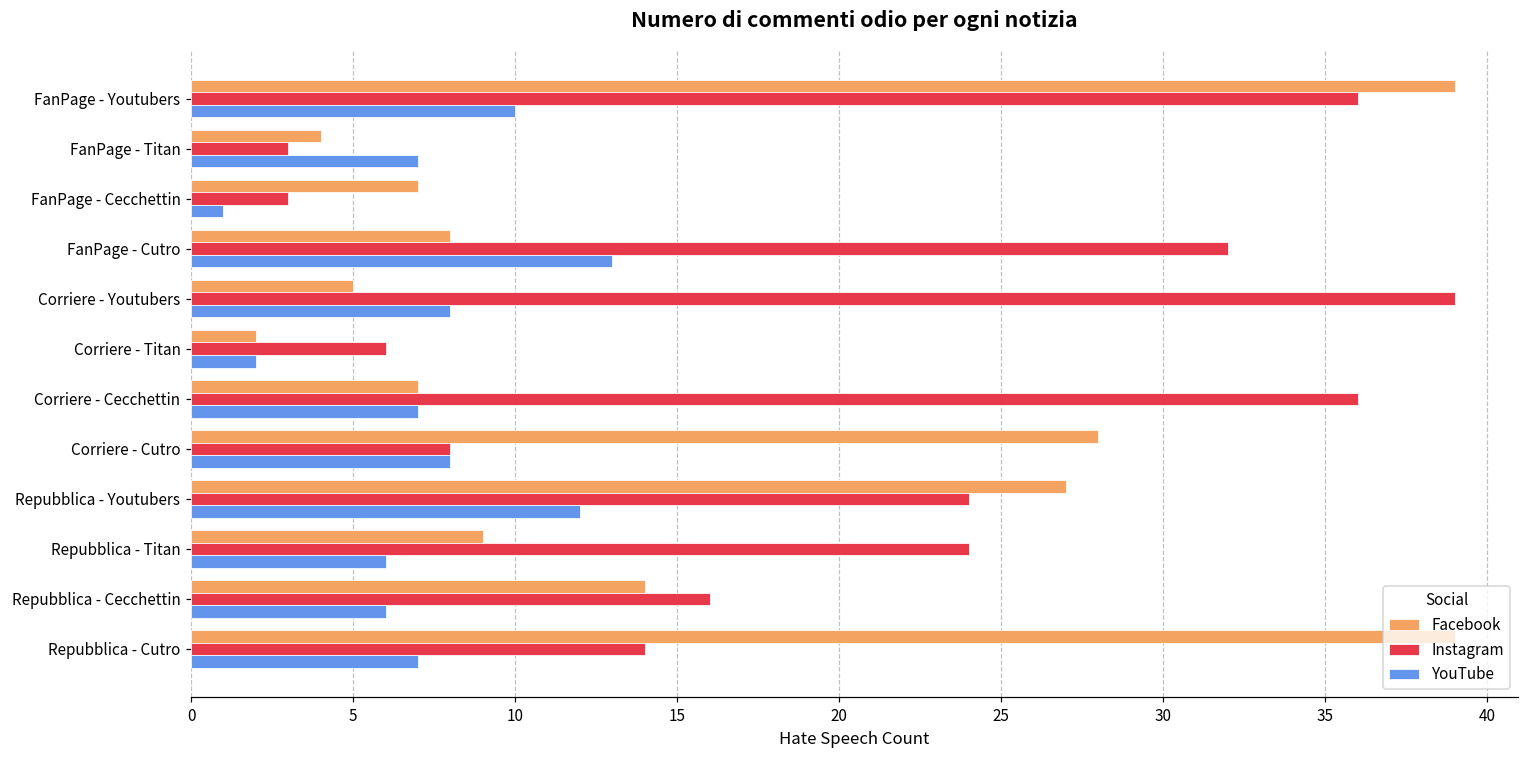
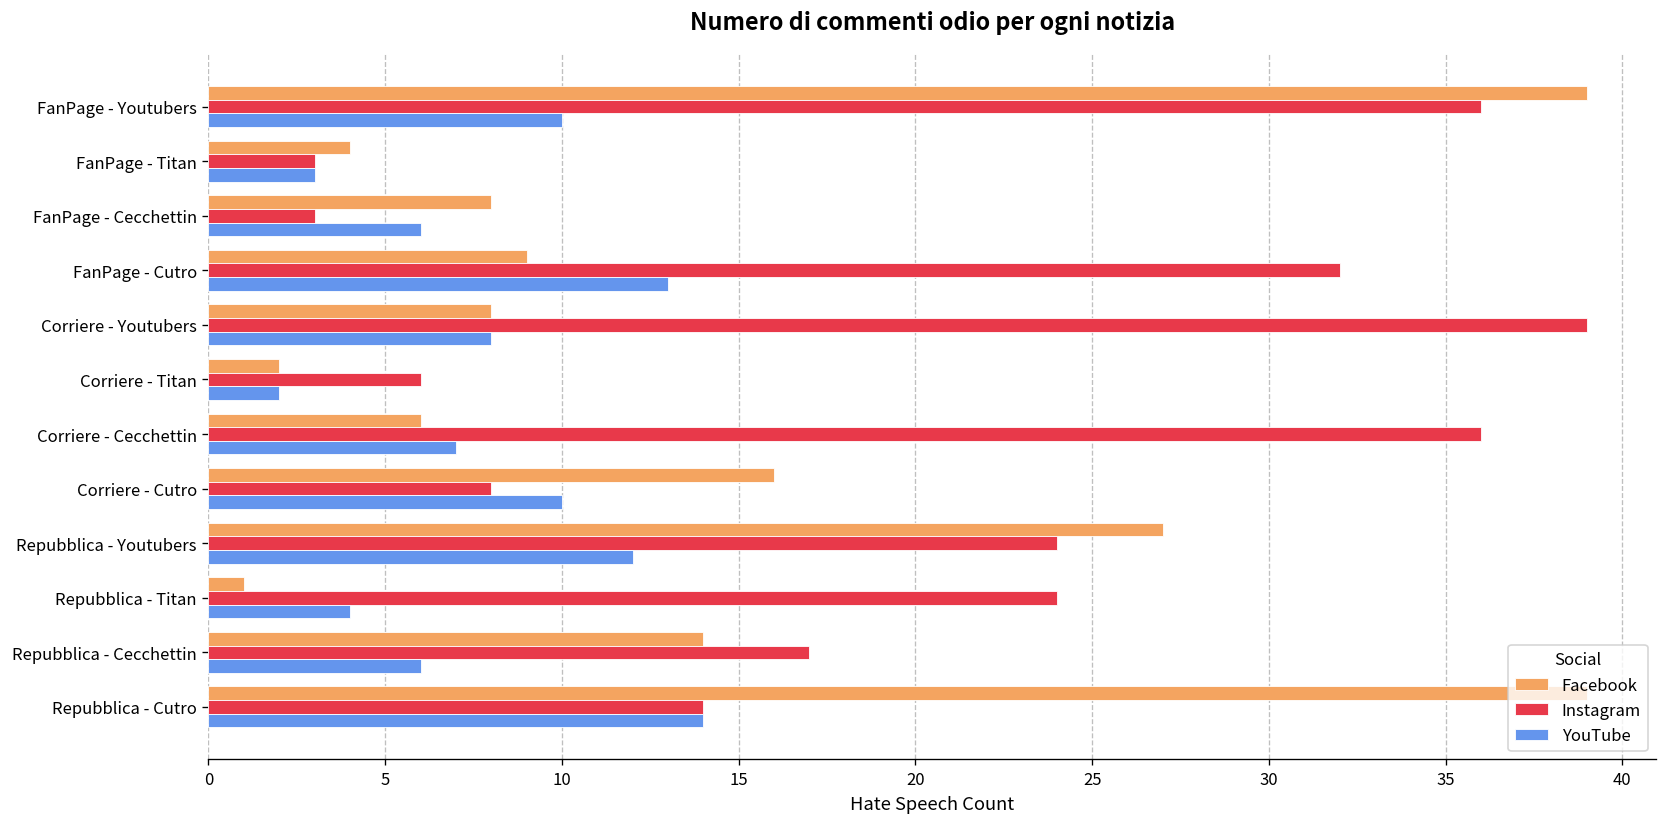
  {
    "Facebook": {
      "FanPage - Youtubers": 39,
      "FanPage - Titan": 4,
-     "FanPage - Cecchettin": 7,
-     "FanPage - Cutro": 8,
-     "Corriere - Youtubers": 5,
+     "FanPage - Cecchettin": 8,
+     "FanPage - Cutro": 9,
+     "Corriere - Youtubers": 8,
      "Corriere - Titan": 2,
-     "Corriere - Cecchettin": 7,
-     "Corriere - Cutro": 28,
+     "Corriere - Cecchettin": 6,
+     "Corriere - Cutro": 16,
      "Repubblica - Youtubers": 27,
-     "Repubblica - Titan": 9,
+     "Repubblica - Titan": 1,
      "Repubblica - Cecchettin": 14
    },
    "Instagram": {
      "FanPage - Youtubers": 36,
      "FanPage - Titan": 3,
      "FanPage - Cecchettin": 3,
      "FanPage - Cutro": 32,
      "Corriere - Youtubers": 39,
      "Corriere - Titan": 6,
      "Corriere - Cecchettin": 36,
      "Corriere - Cutro": 8,
      "Repubblica - Youtubers": 24,
      "Repubblica - Titan": 24,
-     "Repubblica - Cecchettin": 16,
+     "Repubblica - Cecchettin": 17,
      "Repubblica - Cutro": 14
    },
    "YouTube": {
      "FanPage - Youtubers": 10,
-     "FanPage - Titan": 7,
-     "FanPage - Cecchettin": 1,
+     "FanPage - Titan": 3,
+     "FanPage - Cecchettin": 6,
      "FanPage - Cutro": 13,
      "Corriere - Youtubers": 8,
      "Corriere - Titan": 2,
      "Corriere - Cecchettin": 7,
-     "Corriere - Cutro": 8,
+     "Corriere - Cutro": 10,
      "Repubblica - Youtubers": 12,
-     "Repubblica - Titan": 6,
+     "Repubblica - Titan": 4,
      "Repubblica - Cecchettin": 6,
-     "Repubblica - Cutro": 7
+     "Repubblica - Cutro": 14
    }
  }
